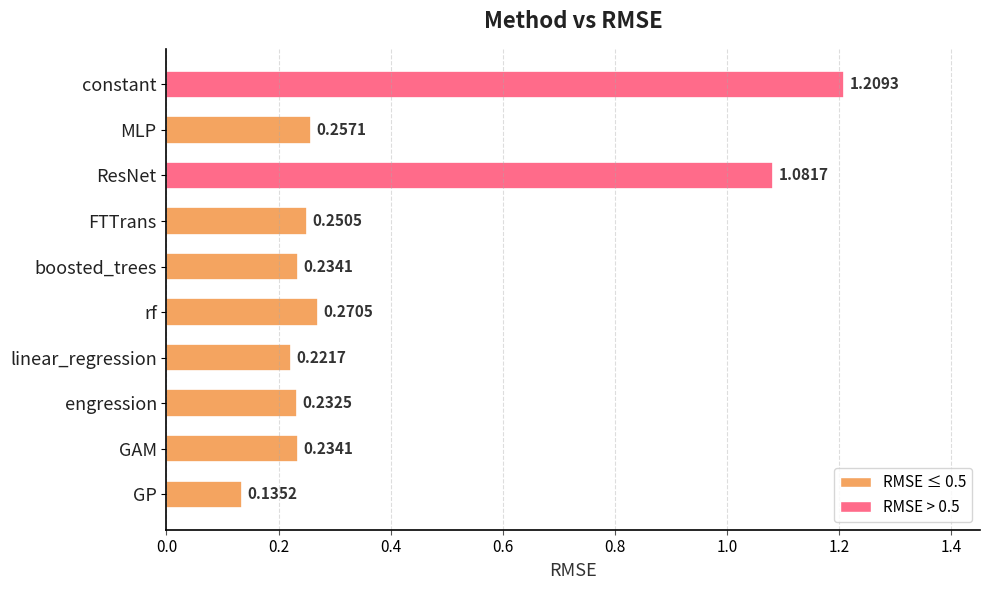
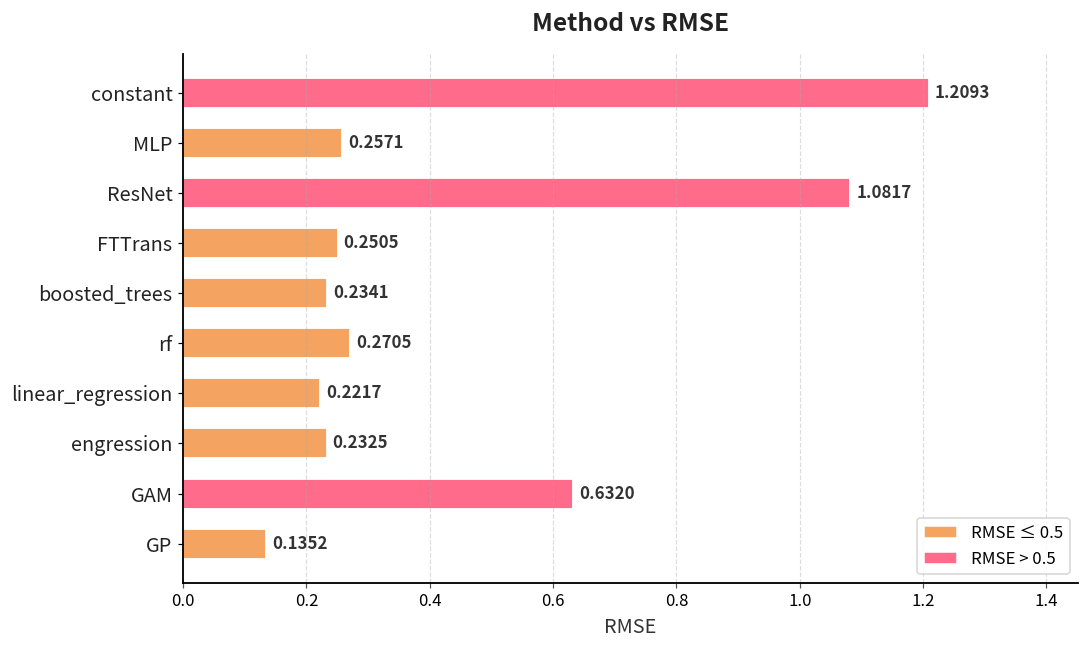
  {
    "constant": 1.2093,
    "MLP": 0.2571,
    "ResNet": 1.0817,
    "FTTrans": 0.2505,
    "boosted_trees": 0.2341,
    "rf": 0.2705,
    "linear_regression": 0.2217,
    "engression": 0.2325,
-   "GAM": 0.2341,
+   "GAM": 0.6320,
    "GP": 0.1352
  }
